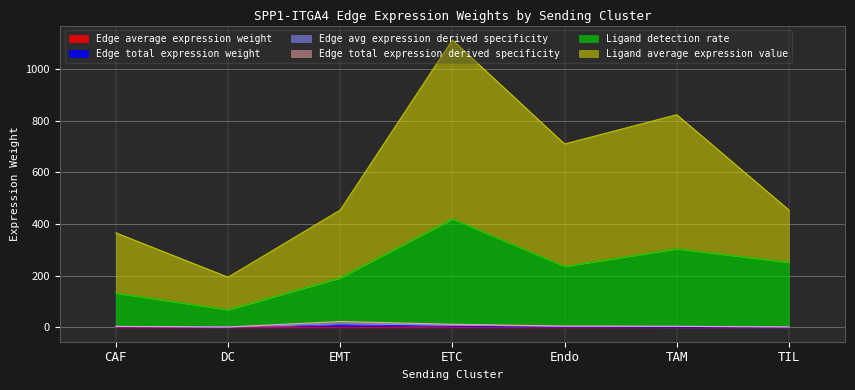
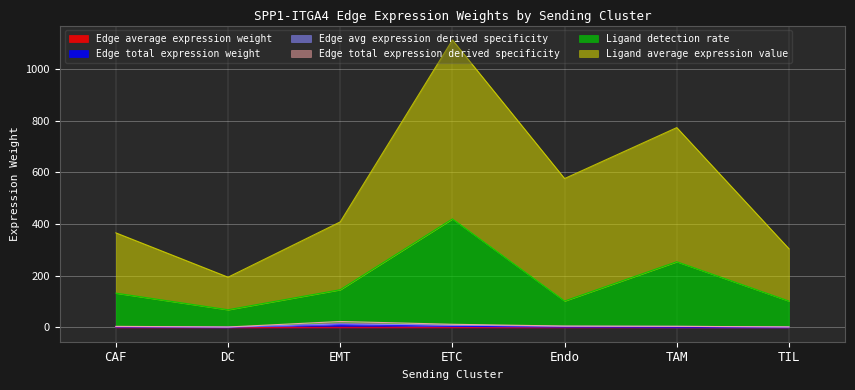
  {
    "Edge average expression weight": {
      "EMT": 0
    },
    "Ligand detection rate": {
      "CAF": 130,
      "DC": 70,
-     "EMT": 170,
+     "EMT": 120,
      "ETC": 410,
-     "Endo": 230,
-     "TAM": 300,
-     "TIL": 250
+     "Endo": 100,
+     "TAM": 250,
+     "TIL": 100
    },
    "Ligand average expression value": {
      "CAF": 230,
      "DC": 130,
      "EMT": 260,
      "Endo": 470,
      "TAM": 520,
      "TIL": 200
    }
  }
